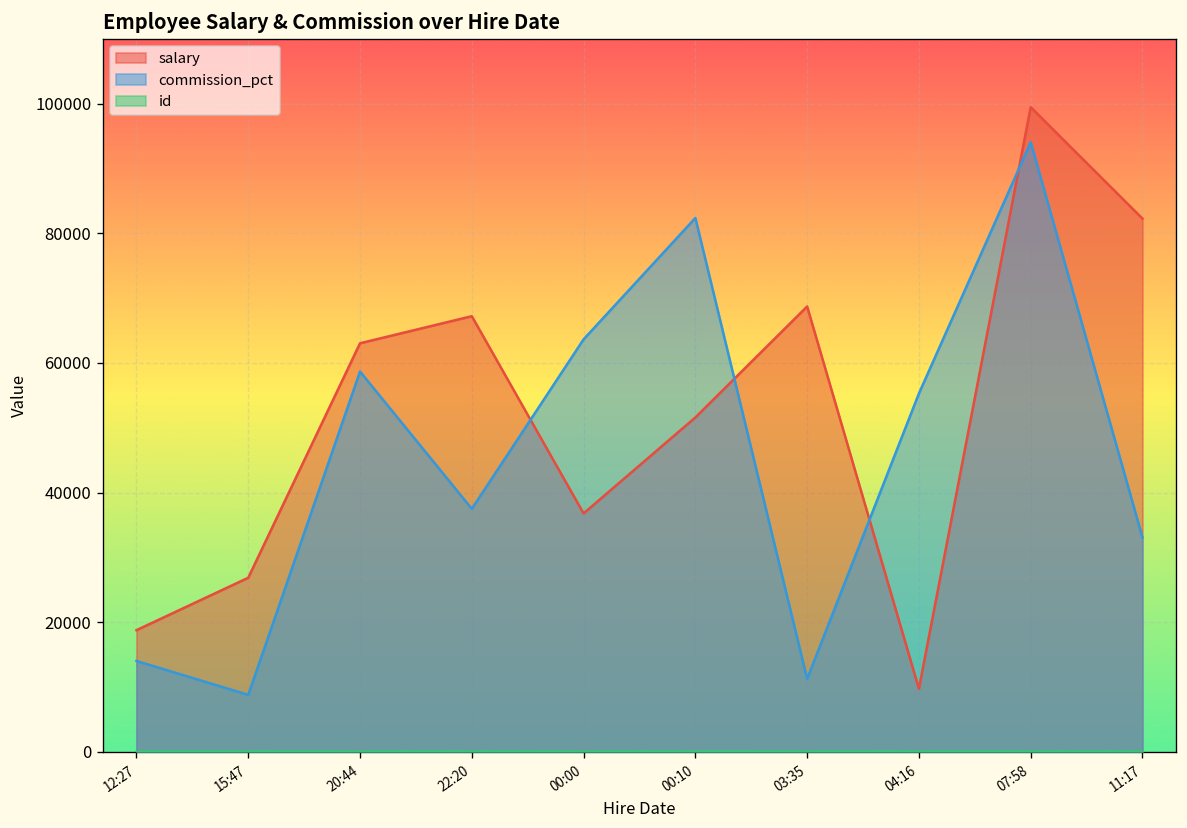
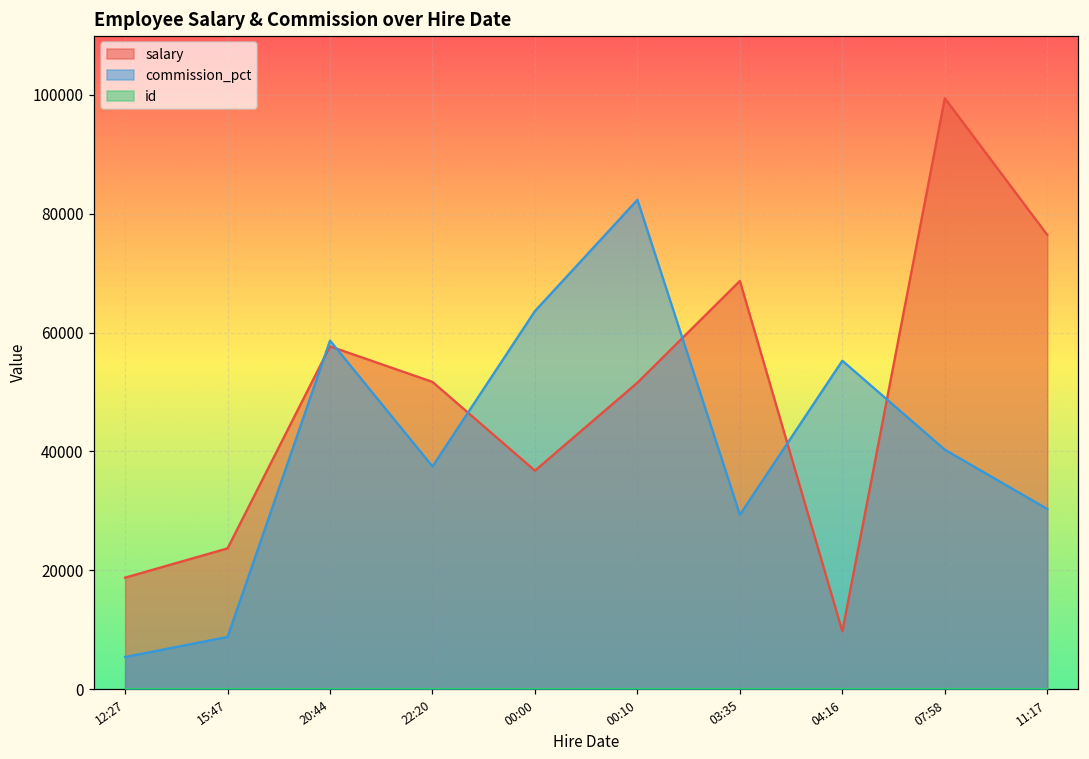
  {
    "salary": {
      "12:27": 19000,
-     "15:47": 27000,
-     "20:44": 63000,
-     "22:20": 67000,
+     "15:47": 24000,
+     "20:44": 58000,
+     "22:20": 52000,
      "00:00": 37000,
      "00:10": 52000,
      "03:35": 69000,
      "04:16": 10000,
      "07:58": 99000,
-     "11:17": 82000
+     "11:17": 76000
    },
    "commission_pct": {
-     "12:27": 14000,
+     "12:27": 5000,
      "15:47": 9000,
      "20:44": 59000,
      "22:20": 37000,
      "00:00": 64000,
      "00:10": 82000,
-     "03:35": 11000,
+     "03:35": 29000,
      "04:16": 55000,
-     "07:58": 94000,
-     "11:17": 33000
+     "07:58": 40000,
+     "11:17": 30000
    },
    "id": {
      "12:27": 0,
      "15:47": 0,
      "20:44": 0,
      "22:20": 0,
      "00:00": 0,
      "00:10": 0,
      "03:35": 0,
      "04:16": 0,
      "07:58": 0,
      "11:17": 0
    }
  }
